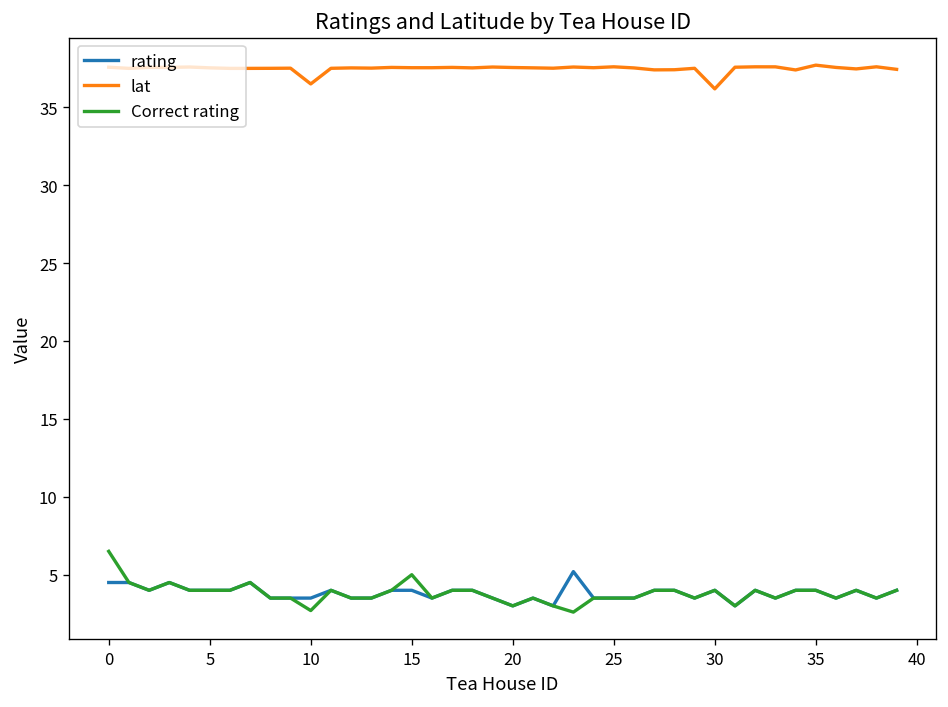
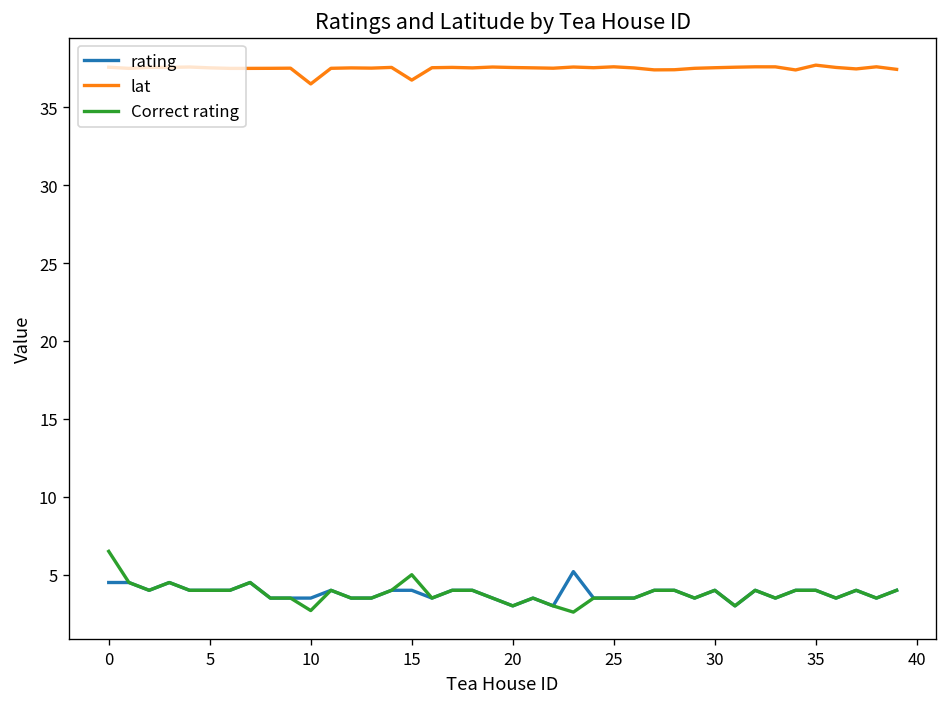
  {
    "rating": {
      "0": 4.5,
      "10": 3.5,
      "15": 4.0
    },
    "lat": {
      "10": 36.5,
-     "15": 37.5,
+     "15": 36.7,
      "20": 37.5,
      "25": 37.6,
-     "30": 36.2,
+     "30": 37.5,
      "35": 37.7
    },
    "Correct rating": {
      "0": 6.5,
      "10": 2.7,
      "15": 5.0
    }
  }
